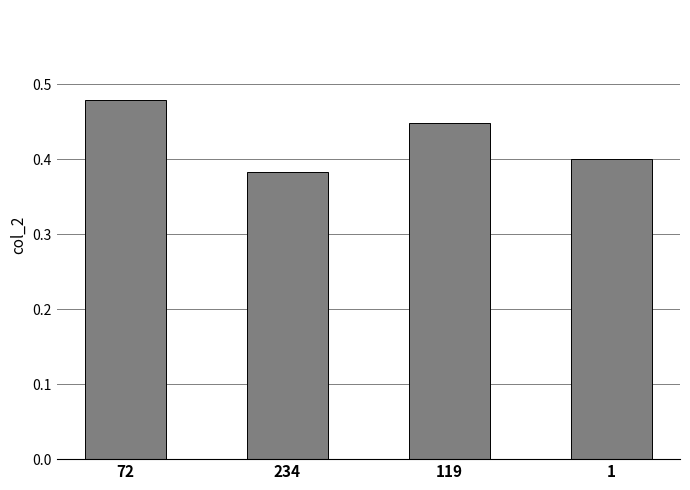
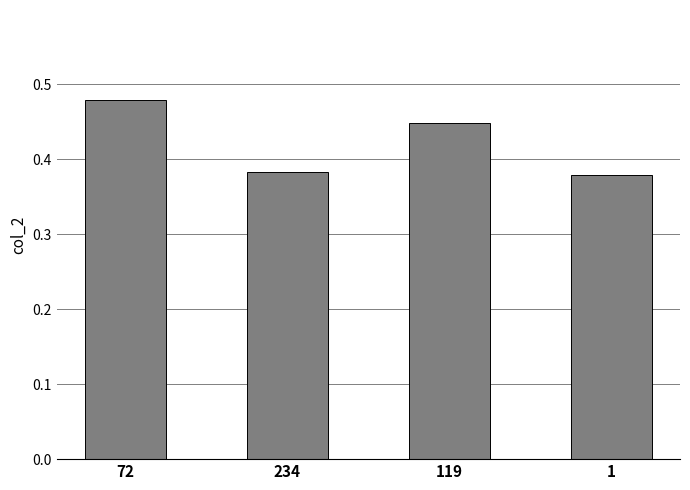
  {
    "72": 0.48,
    "234": 0.38,
    "119": 0.45,
-   "1": 0.40
+   "1": 0.38
  }
